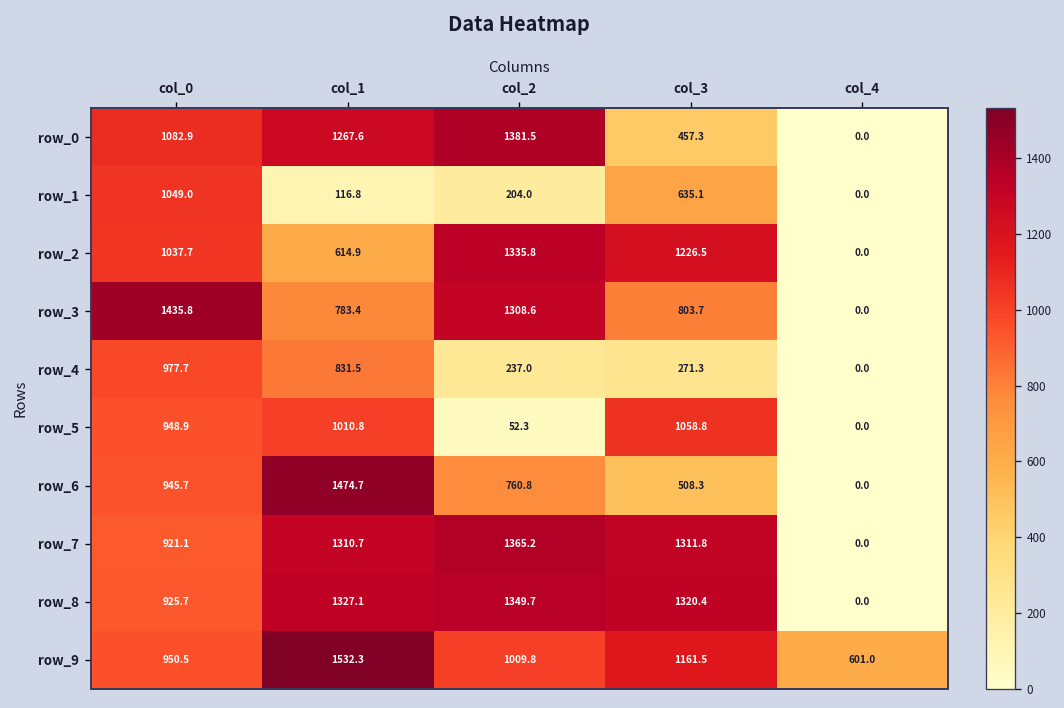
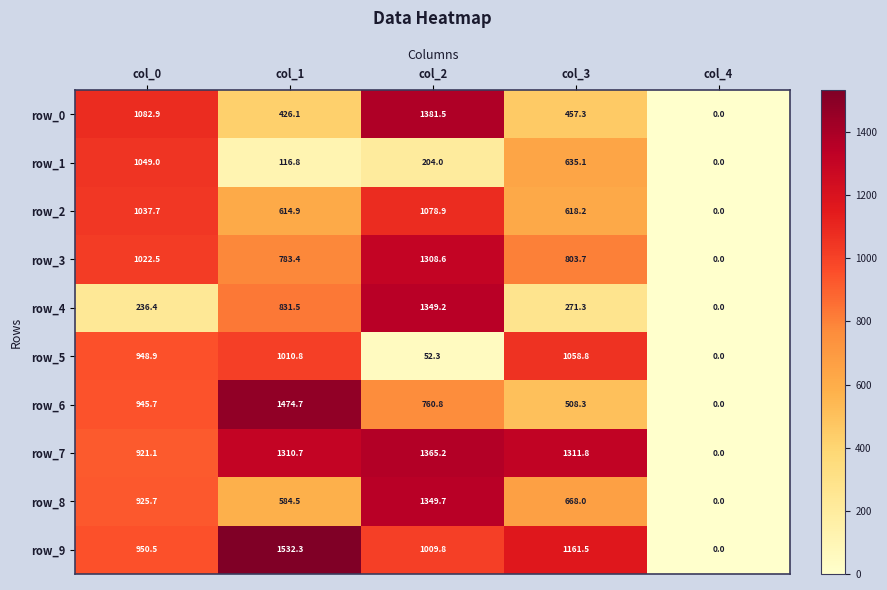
  {
    "row_0": {
      "col_0": 1082.9,
-     "col_1": 1267.6,
+     "col_1": 426.1,
      "col_2": 1381.5,
      "col_3": 457.3,
      "col_4": 0.0
    },
    "row_1": {
      "col_0": 1049.0,
      "col_1": 116.8,
      "col_2": 204.0,
      "col_3": 635.1,
      "col_4": 0.0
    },
    "row_2": {
      "col_0": 1037.7,
      "col_1": 614.9,
-     "col_2": 1335.8,
-     "col_3": 1226.5,
+     "col_2": 1078.9,
+     "col_3": 618.2,
      "col_4": 0.0
    },
    "row_3": {
-     "col_0": 1435.8,
+     "col_0": 1022.5,
      "col_1": 783.4,
      "col_2": 1308.6,
      "col_3": 803.7,
      "col_4": 0.0
    },
    "row_4": {
-     "col_0": 977.7,
+     "col_0": 236.4,
      "col_1": 831.5,
-     "col_2": 237.0,
+     "col_2": 1349.2,
      "col_3": 271.3,
      "col_4": 0.0
    },
    "row_5": {
      "col_0": 948.9,
      "col_1": 1010.8,
      "col_2": 52.3,
      "col_3": 1058.8,
      "col_4": 0.0
    },
    "row_6": {
      "col_0": 945.7,
      "col_1": 1474.7,
      "col_2": 760.8,
      "col_3": 508.3,
      "col_4": 0.0
    },
    "row_7": {
      "col_0": 921.1,
      "col_1": 1310.7,
      "col_2": 1365.2,
      "col_3": 1311.8,
      "col_4": 0.0
    },
    "row_8": {
      "col_0": 925.7,
-     "col_1": 1327.1,
+     "col_1": 584.5,
      "col_2": 1349.7,
-     "col_3": 1320.4,
+     "col_3": 668.0,
      "col_4": 0.0
    },
    "row_9": {
      "col_0": 950.5,
      "col_1": 1532.3,
      "col_2": 1009.8,
      "col_3": 1161.5,
-     "col_4": 601.0
+     "col_4": 0.0
    }
  }
